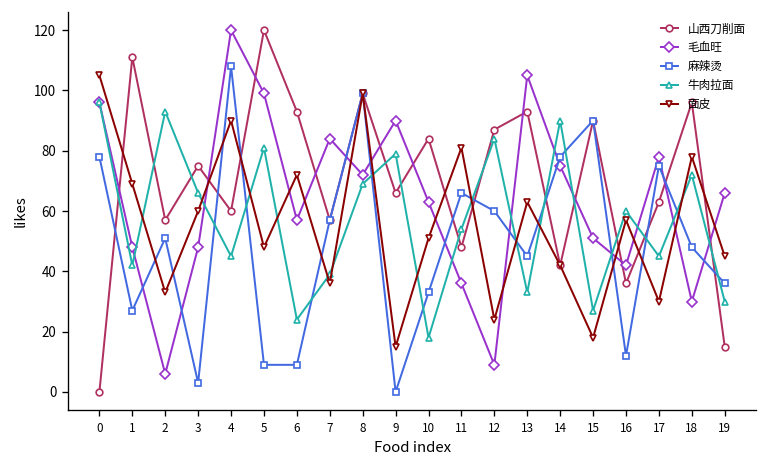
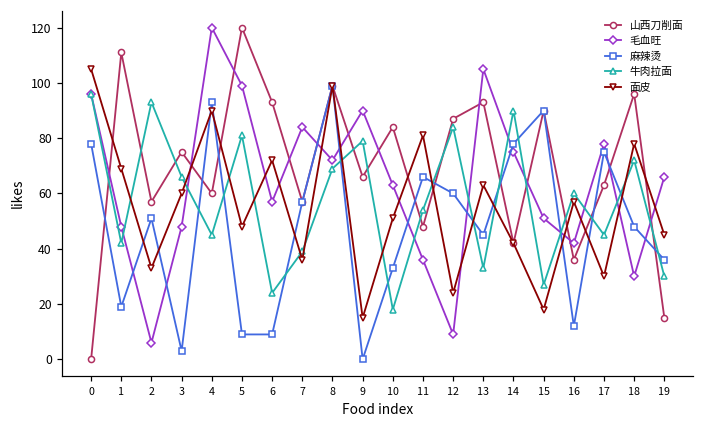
  {
    "山西刀削面": {
      "0": 0,
      "1": 111,
      "2": 57,
      "3": 75,
      "4": 60,
      "5": 120,
      "6": 93,
      "9": 66,
      "10": 84,
      "11": 48,
      "12": 87,
      "13": 93,
      "16": 36,
      "17": 63,
      "18": 96,
      "19": 15
    },
    "毛血旺": {
      "1": 48,
      "2": 6,
      "3": 48,
      "4": 120,
      "5": 99,
      "6": 57,
      "7": 84,
      "8": 72,
      "9": 90,
      "10": 63,
      "11": 36,
      "12": 9,
      "13": 105,
      "14": 75,
      "15": 51,
      "16": 42,
      "17": 78,
      "18": 30,
      "19": 66
    },
    "麻辣烫": {
      "0": 78,
-     "1": 27,
+     "1": 19,
      "2": 51,
      "3": 3,
-     "4": 108,
+     "4": 93,
      "5": 9,
      "6": 9,
      "9": 0,
      "10": 33,
      "11": 66,
      "12": 60,
      "13": 45,
      "14": 78,
      "16": 12,
      "17": 75,
      "18": 48,
      "19": 36
    },
    "牛肉拉面": {
      "1": 42,
      "2": 93,
      "3": 66,
      "4": 45,
      "5": 81,
      "6": 24,
      "7": 39,
      "8": 69,
      "9": 79,
      "10": 18,
      "11": 54,
      "12": 84,
      "13": 33,
      "14": 90,
      "15": 27,
      "16": 60,
      "17": 45,
      "18": 72,
      "19": 30
    },
    "面皮": {
      "0": 105,
      "1": 69,
      "2": 33,
      "3": 60,
      "4": 90,
      "5": 48,
      "6": 72,
      "7": 36,
      "9": 15,
      "10": 51,
      "11": 81,
      "12": 24,
      "13": 63,
      "15": 18,
      "16": 57,
      "17": 30,
      "18": 78,
      "19": 45
    }
  }
